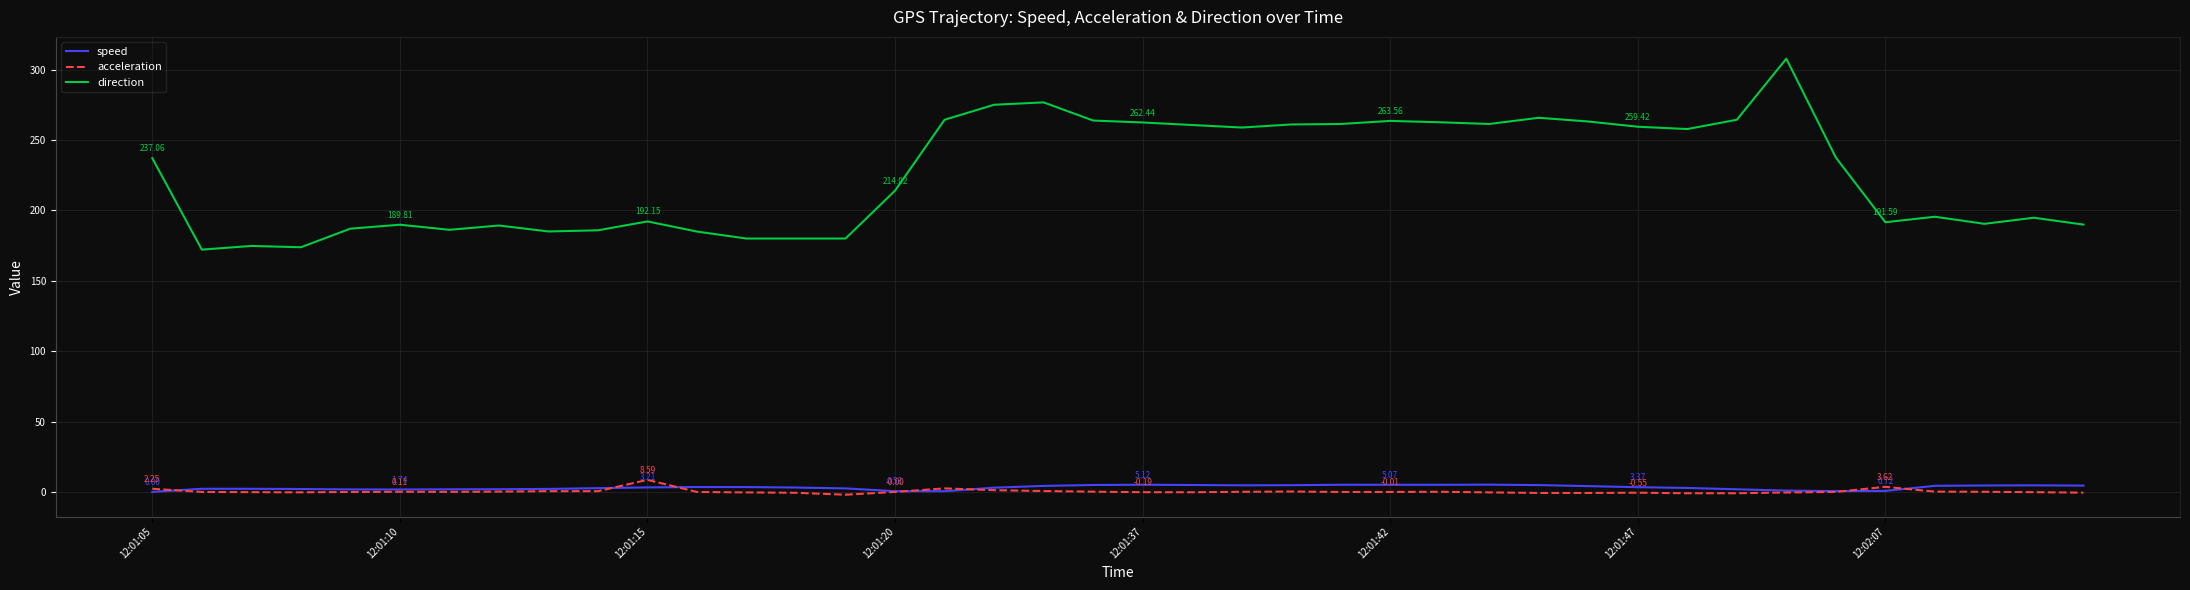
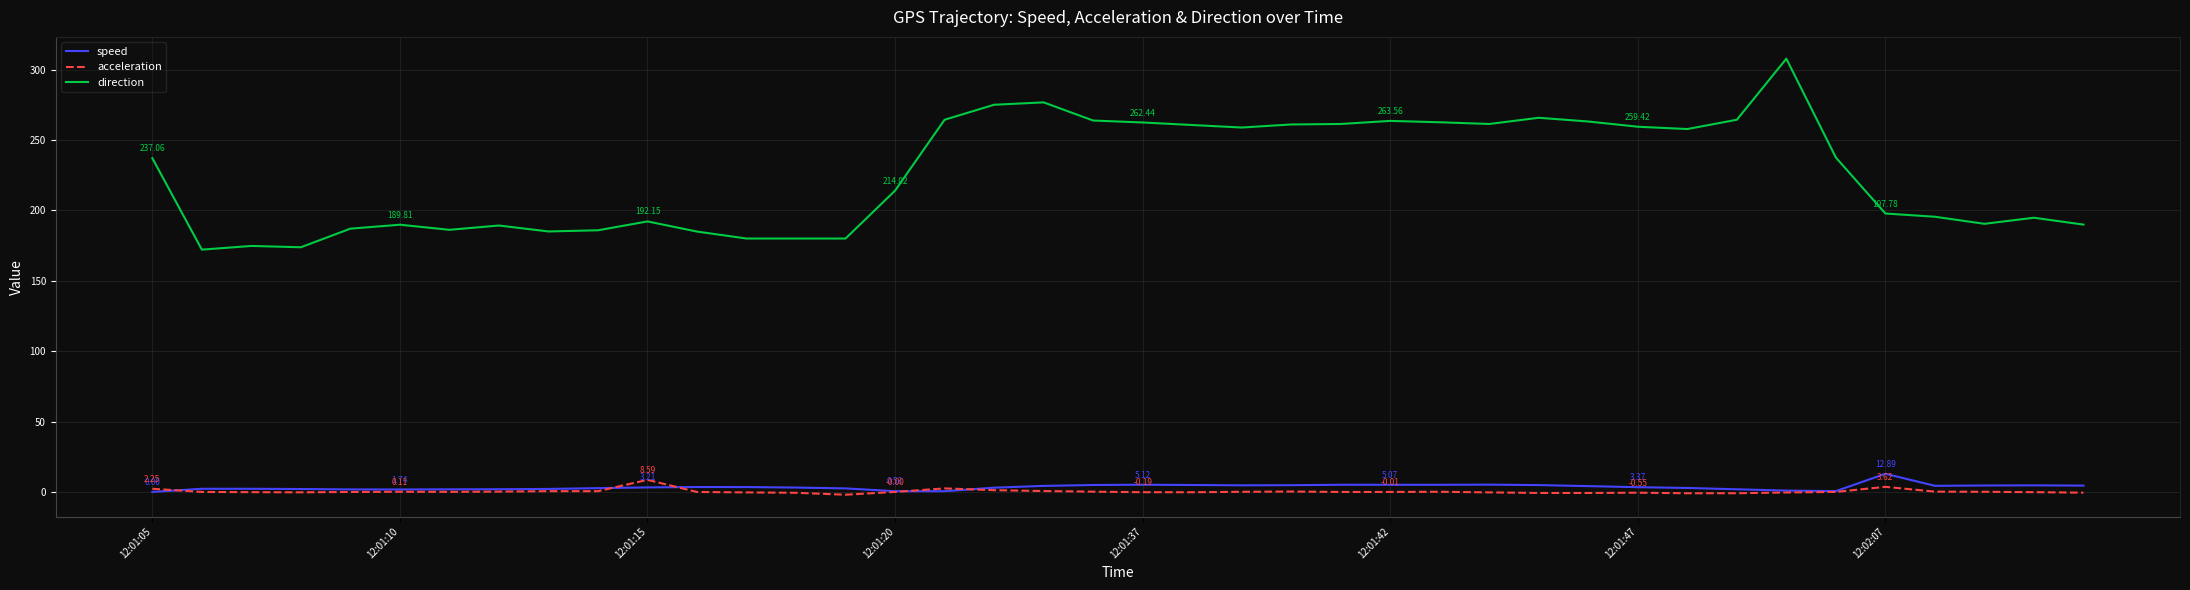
  {
    "speed": {
-     "12:02:07": 0.72
+     "12:02:07": 12.89
    },
    "direction": {
      "12:01:05": 237.06,
      "12:01:10": 189.81,
      "12:01:15": 192.15,
      "12:01:20": 214.02,
      "12:01:37": 262.44,
      "12:01:42": 263.56,
      "12:01:47": 259.42,
-     "12:02:07": 191.59
+     "12:02:07": 197.78
    }
  }
